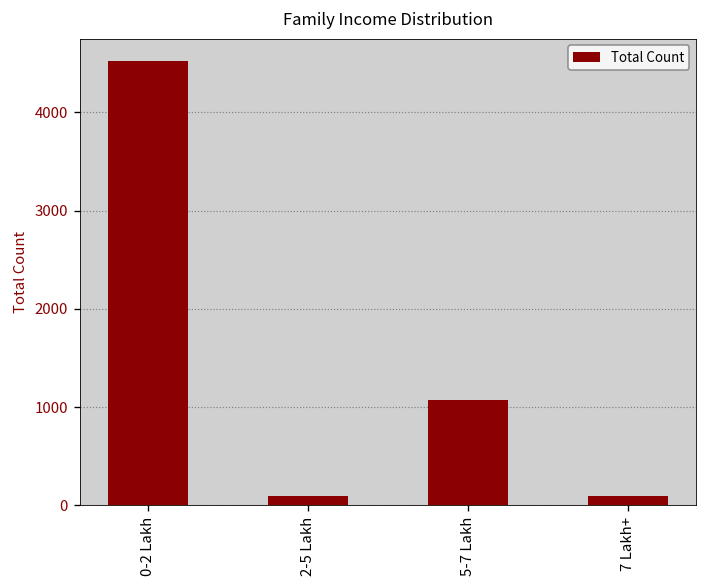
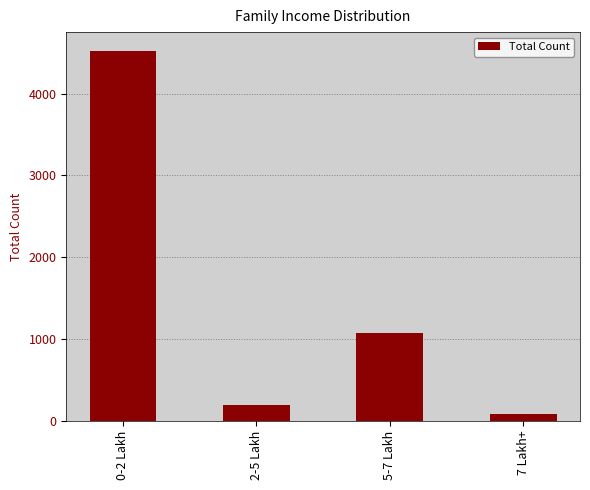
  {
    "0-2 Lakh": 4500,
-   "2-5 Lakh": 100,
+   "2-5 Lakh": 200,
    "5-7 Lakh": 1100,
    "7 Lakh+": 100
  }
